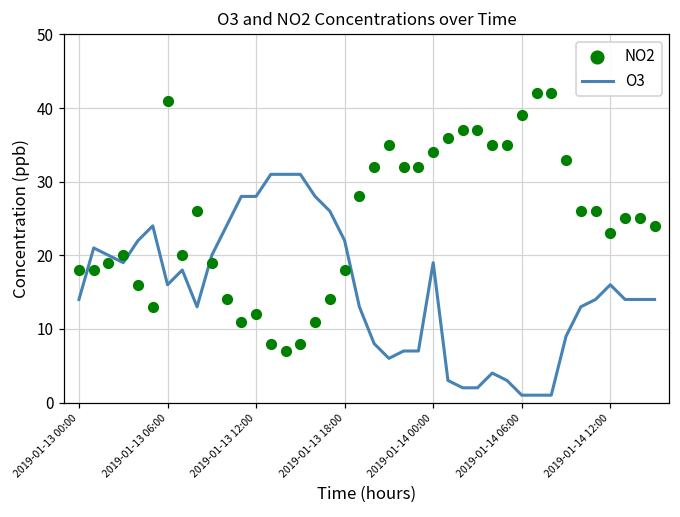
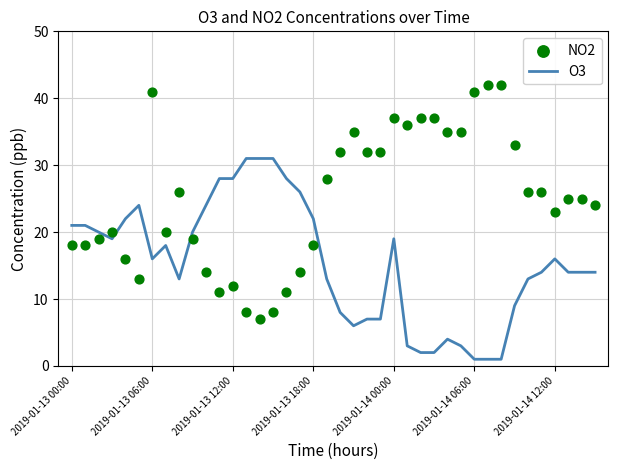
  {
    "O3": {
-     "2019-01-13 00:00": 14,
+     "2019-01-13 00:00": 21,
      "2019-01-13 06:00": 16,
      "2019-01-13 12:00": 28,
      "2019-01-13 18:00": 22,
      "2019-01-14 00:00": 19,
      "2019-01-14 06:00": 1,
      "2019-01-14 12:00": 16
    },
    "NO2": {
-     "2019-01-14 00:00": 34,
-     "2019-01-14 06:00": 39
+     "2019-01-14 00:00": 37,
+     "2019-01-14 06:00": 41
    }
  }
